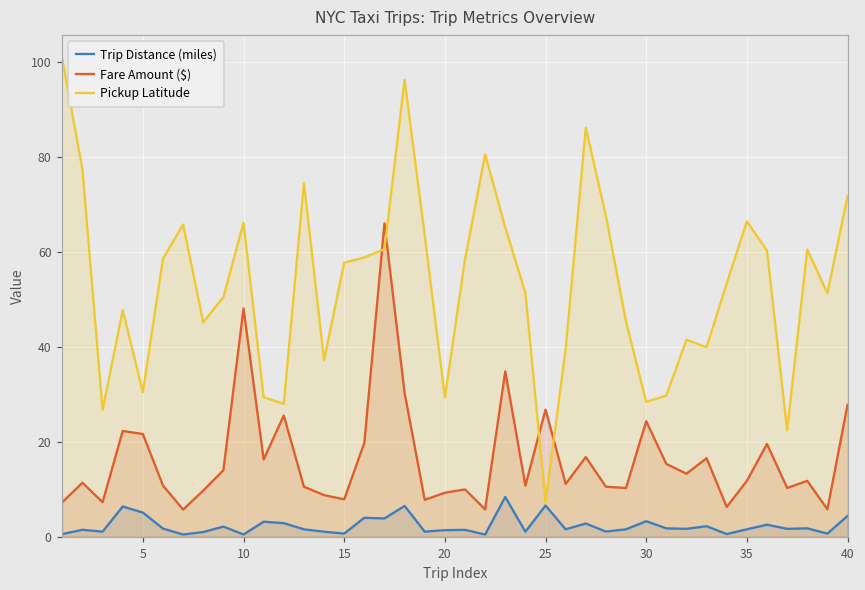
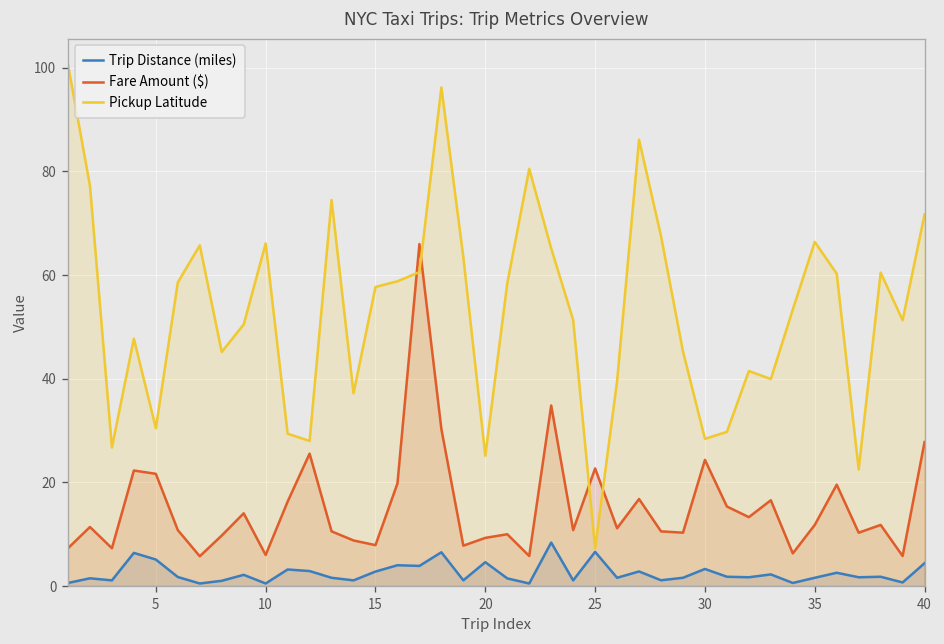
  {
    "Trip Distance (miles)": {
      "5": 5,
      "10": 1,
-     "15": 1,
-     "20": 1,
+     "15": 3,
+     "20": 5,
      "25": 7,
      "30": 3,
      "35": 2,
      "40": 4
    },
    "Fare Amount ($)": {
      "5": 22,
-     "10": 48,
+     "10": 6,
      "15": 8,
      "20": 9,
-     "25": 27,
+     "25": 23,
      "30": 24,
      "35": 12,
      "40": 28
    },
    "Pickup Latitude": {
      "5": 30,
      "10": 66,
      "15": 58,
-     "20": 29,
+     "20": 25,
      "25": 7,
      "30": 28,
      "35": 66,
      "40": 72
    }
  }
